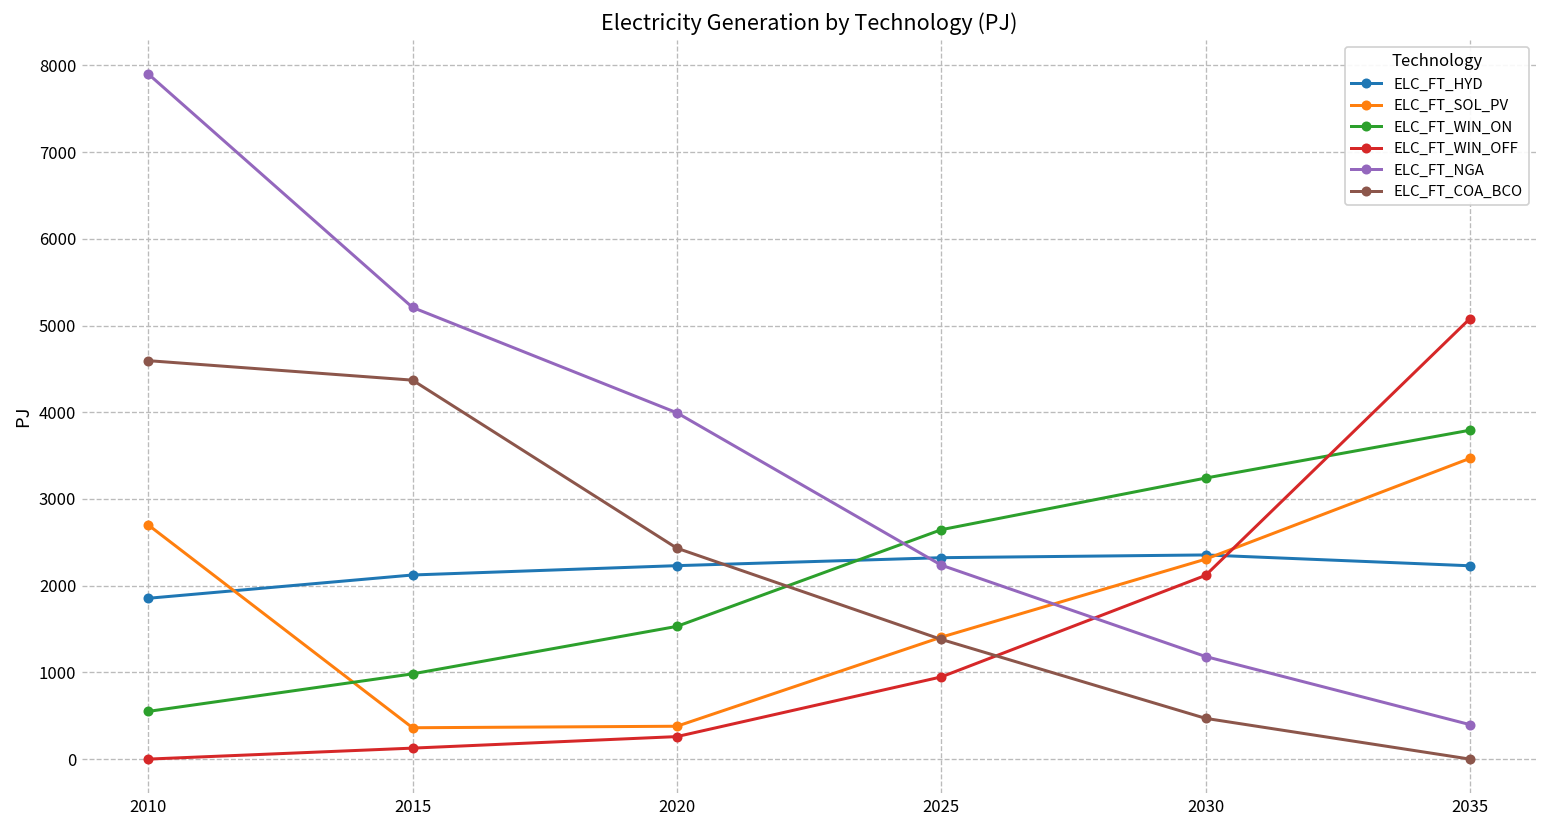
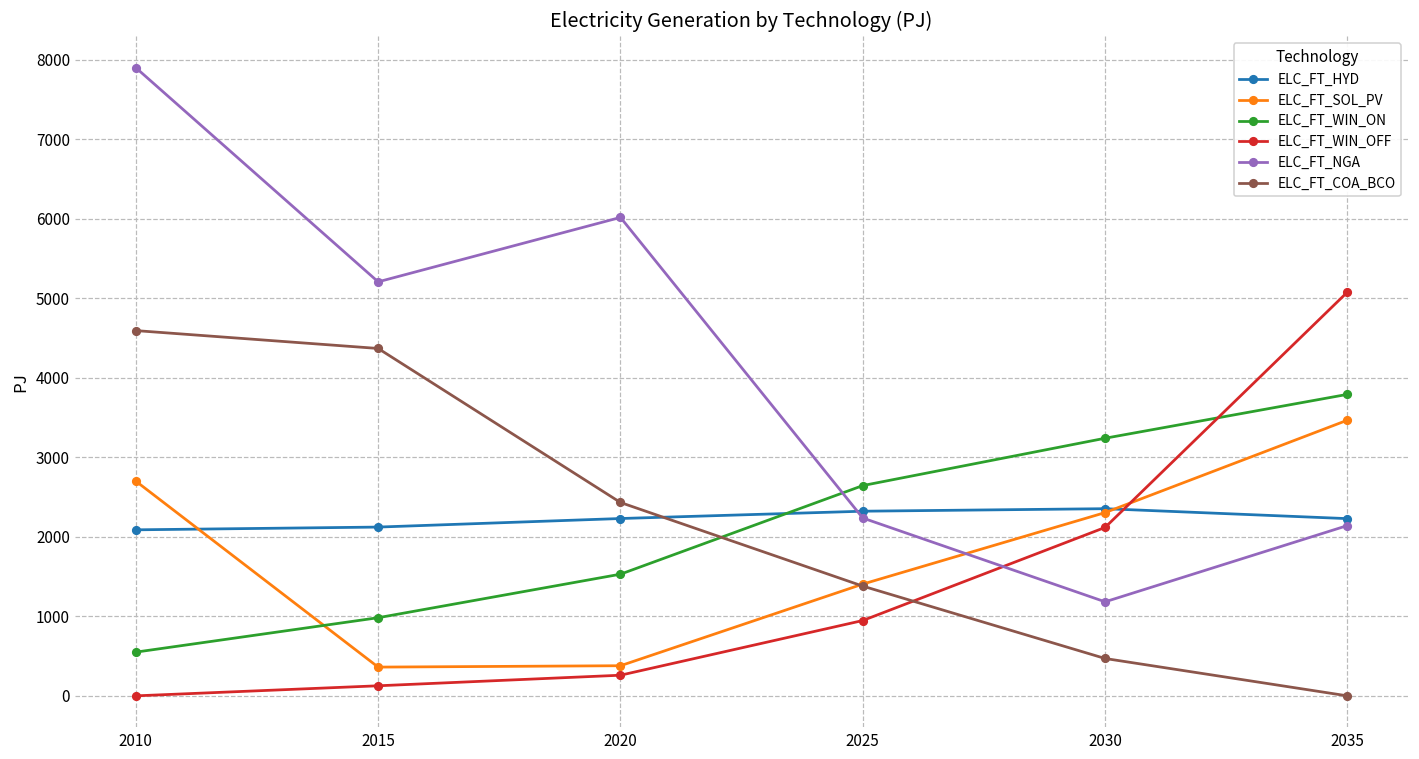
  {
    "ELC_FT_HYD": {
-     "2010": 1900,
+     "2010": 2100,
      "2015": 2100,
      "2020": 2200,
      "2025": 2300,
      "2030": 2400,
      "2035": 2200
    },
    "ELC_FT_SOL_PV": {
      "2010": 2700,
      "2015": 400,
      "2020": 400,
      "2030": 2300,
      "2035": 3500
    },
    "ELC_FT_WIN_ON": {
      "2010": 600,
      "2015": 1000,
      "2020": 1500,
      "2025": 2600,
      "2030": 3200,
      "2035": 3800
    },
    "ELC_FT_WIN_OFF": {
      "2010": 0,
      "2015": 100,
      "2020": 300,
      "2025": 900,
      "2030": 2100,
      "2035": 5100
    },
    "ELC_FT_NGA": {
      "2010": 7900,
      "2015": 5200,
-     "2020": 4000,
+     "2020": 6000,
      "2025": 2200,
      "2030": 1200,
-     "2035": 400
+     "2035": 2100
    },
    "ELC_FT_COA_BCO": {
      "2010": 4600,
      "2015": 4400,
      "2020": 2400,
      "2030": 500,
      "2035": 0
    }
  }
